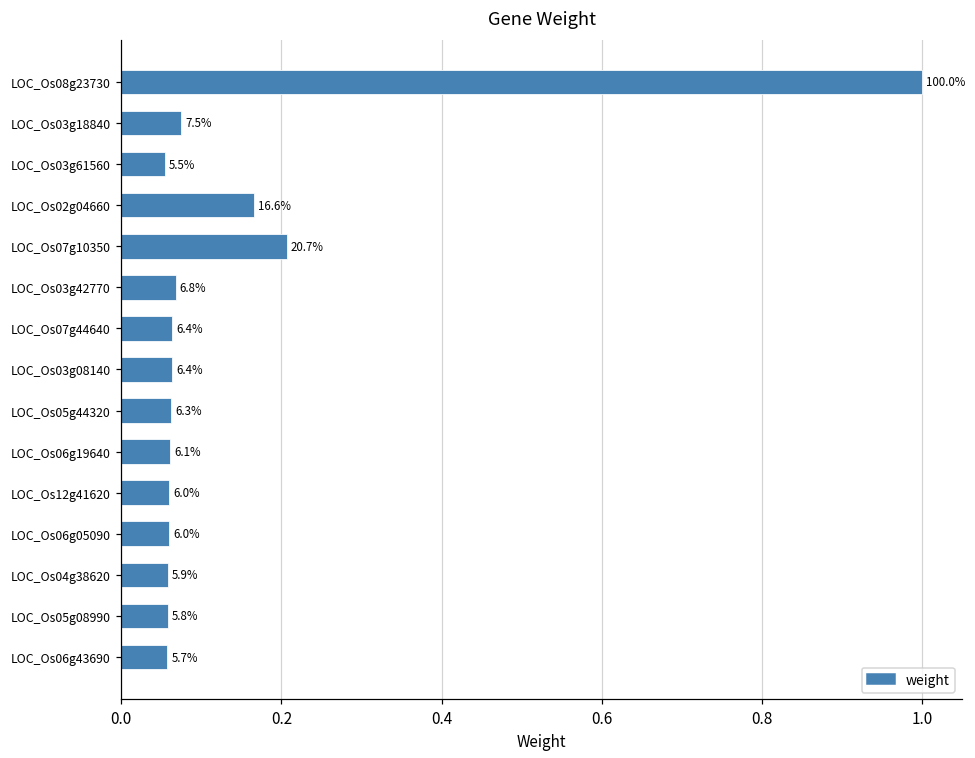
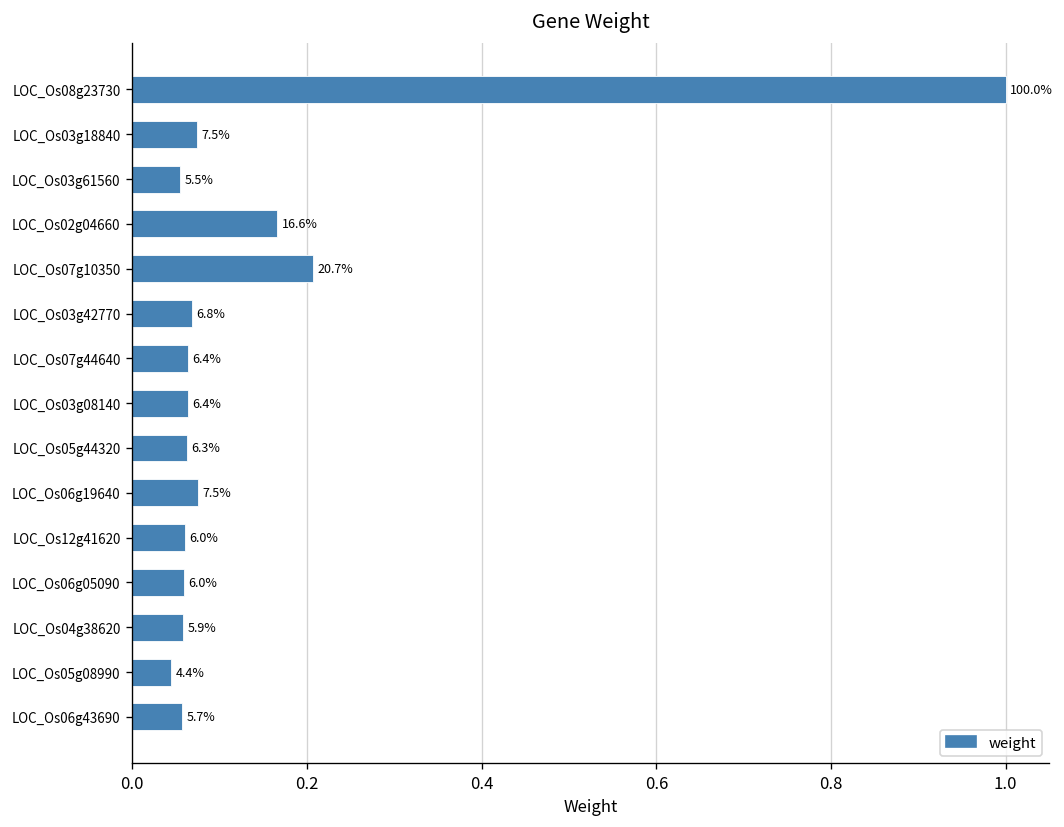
  {
    "LOC_Os08g23730": "100.0%",
    "LOC_Os03g18840": "7.5%",
    "LOC_Os03g61560": "5.5%",
    "LOC_Os02g04660": "16.6%",
    "LOC_Os07g10350": "20.7%",
    "LOC_Os03g42770": "6.8%",
    "LOC_Os07g44640": "6.4%",
    "LOC_Os03g08140": "6.4%",
    "LOC_Os05g44320": "6.3%",
-   "LOC_Os06g19640": "6.1%",
+   "LOC_Os06g19640": "7.5%",
    "LOC_Os12g41620": "6.0%",
    "LOC_Os06g05090": "6.0%",
    "LOC_Os04g38620": "5.9%",
-   "LOC_Os05g08990": "5.8%",
+   "LOC_Os05g08990": "4.4%",
    "LOC_Os06g43690": "5.7%"
  }
